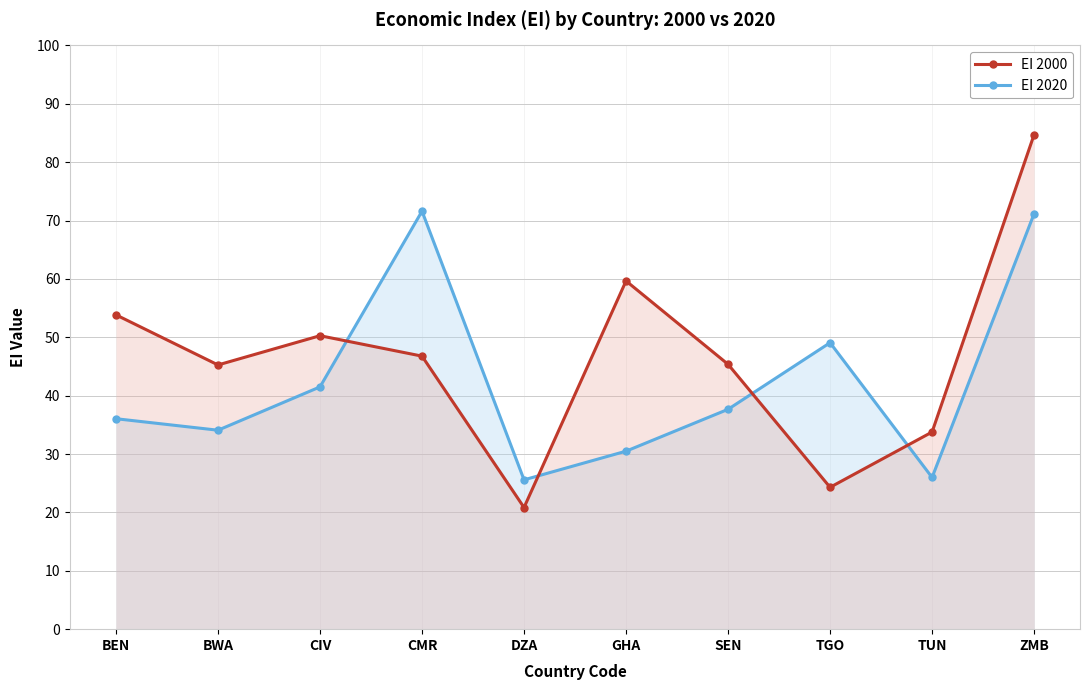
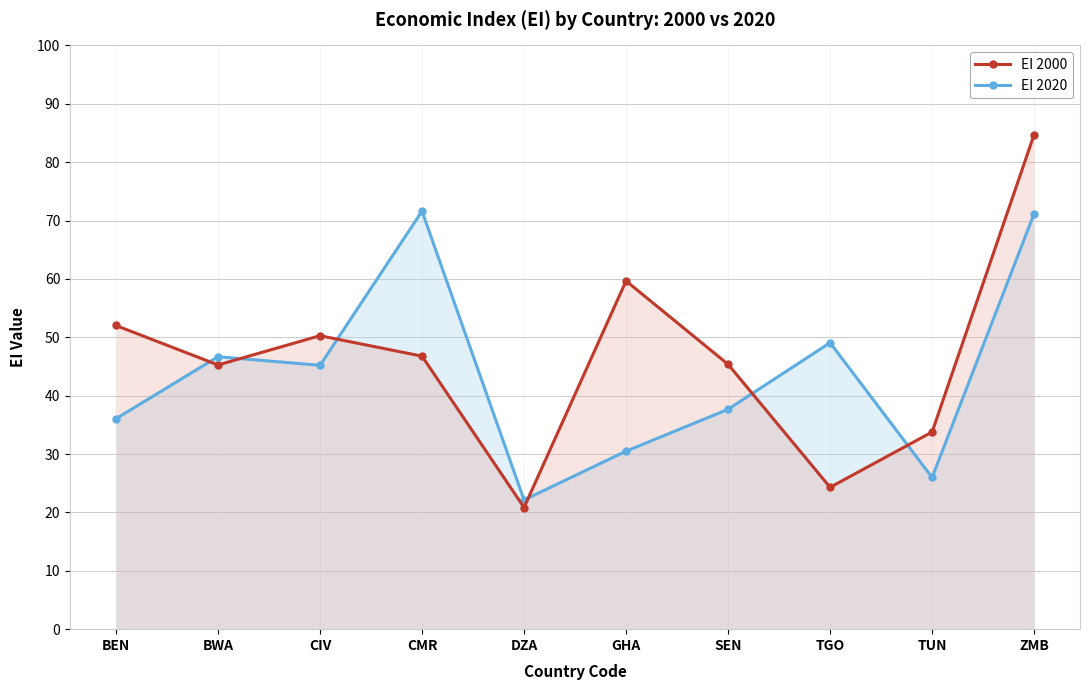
  {
    "EI 2000": {
-     "BEN": 54,
+     "BEN": 52,
      "BWA": 45,
      "CIV": 50,
      "CMR": 47,
      "DZA": 21,
      "GHA": 60,
      "SEN": 45,
      "TGO": 24,
      "TUN": 34,
      "ZMB": 85
    },
    "EI 2020": {
      "BEN": 36,
-     "BWA": 34,
-     "CIV": 42,
+     "BWA": 47,
+     "CIV": 45,
      "CMR": 72,
-     "DZA": 26,
+     "DZA": 22,
      "GHA": 30,
      "SEN": 38,
      "TGO": 49,
      "TUN": 26,
      "ZMB": 71
    }
  }
